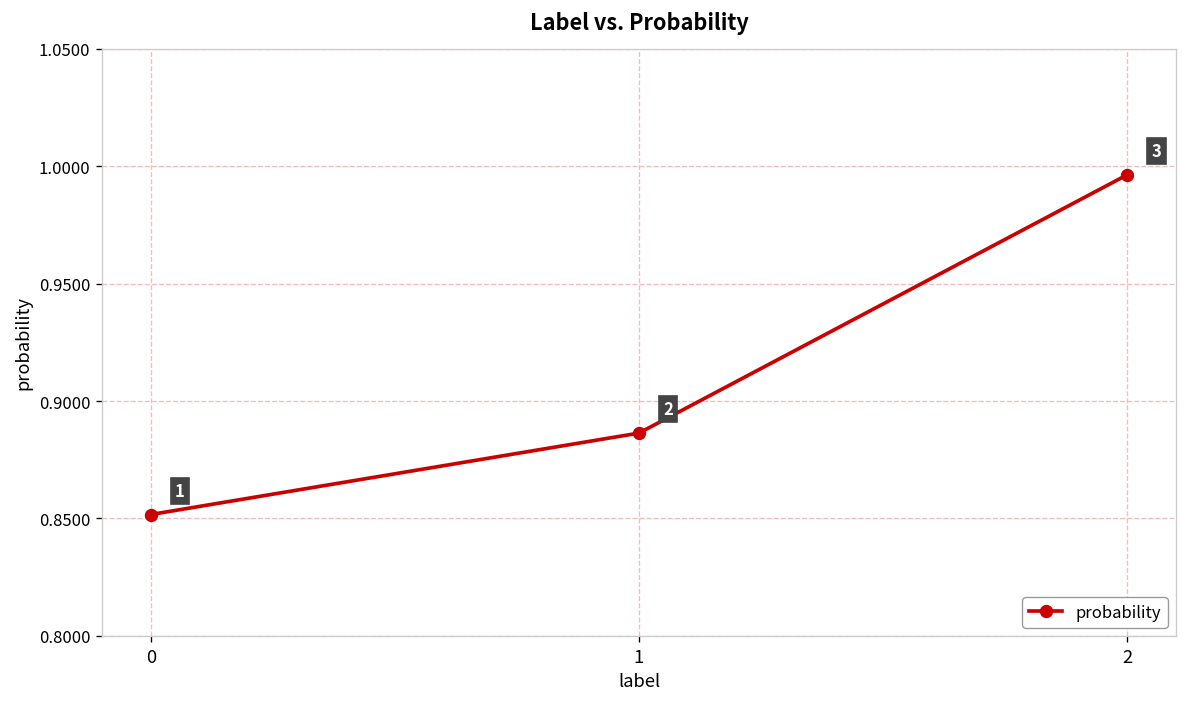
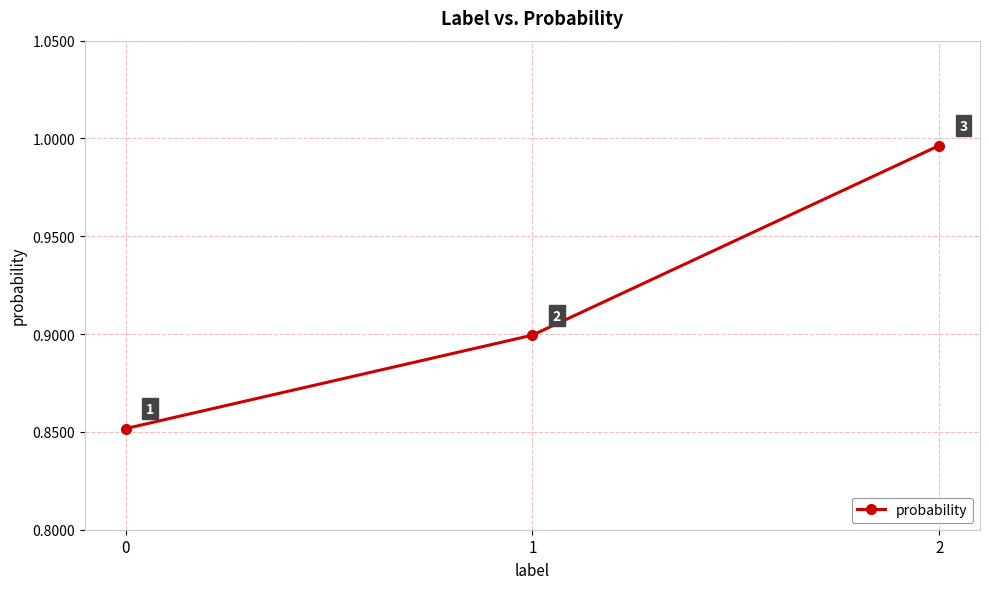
  {
-   "1": 0.886
+   "1": 0.899
  }
